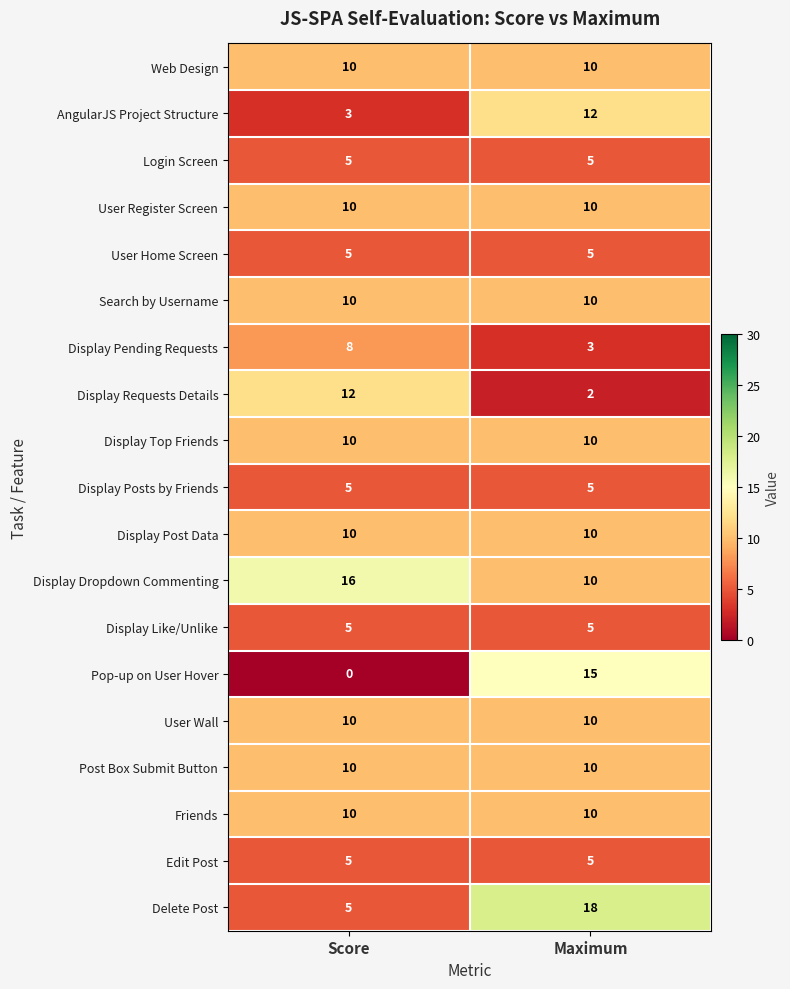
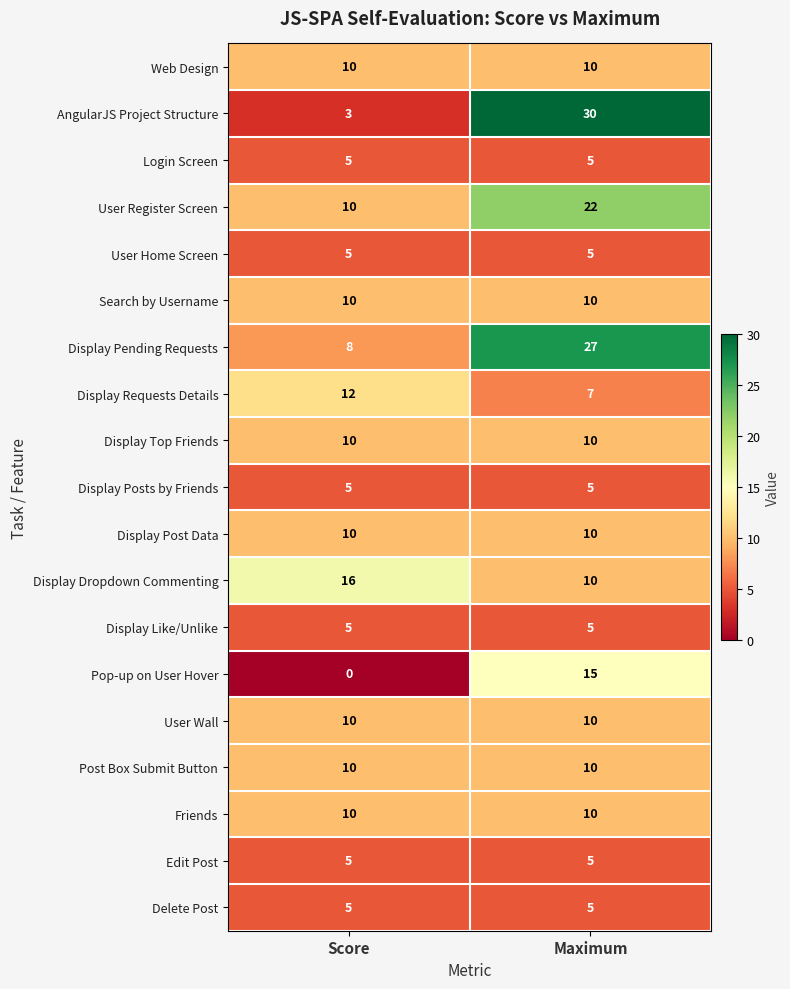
  {
    "Web Design": {
      "Score": 10,
      "Maximum": 10
    },
    "AngularJS Project Structure": {
      "Score": 3,
-     "Maximum": 12
+     "Maximum": 30
    },
    "Login Screen": {
      "Score": 5,
      "Maximum": 5
    },
    "User Register Screen": {
      "Score": 10,
-     "Maximum": 10
+     "Maximum": 22
    },
    "User Home Screen": {
      "Score": 5,
      "Maximum": 5
    },
    "Search by Username": {
      "Score": 10,
      "Maximum": 10
    },
    "Display Pending Requests": {
      "Score": 8,
-     "Maximum": 3
+     "Maximum": 27
    },
    "Display Requests Details": {
      "Score": 12,
-     "Maximum": 2
+     "Maximum": 7
    },
    "Display Top Friends": {
      "Score": 10,
      "Maximum": 10
    },
    "Display Posts by Friends": {
      "Score": 5,
      "Maximum": 5
    },
    "Display Post Data": {
      "Score": 10,
      "Maximum": 10
    },
    "Display Dropdown Commenting": {
      "Score": 16,
      "Maximum": 10
    },
    "Display Like/Unlike": {
      "Score": 5,
      "Maximum": 5
    },
    "Pop-up on User Hover": {
      "Score": 0,
      "Maximum": 15
    },
    "User Wall": {
      "Score": 10,
      "Maximum": 10
    },
    "Post Box Submit Button": {
      "Score": 10,
      "Maximum": 10
    },
    "Friends": {
      "Score": 10,
      "Maximum": 10
    },
    "Edit Post": {
      "Score": 5,
      "Maximum": 5
    },
    "Delete Post": {
      "Score": 5,
-     "Maximum": 18
+     "Maximum": 5
    }
  }
